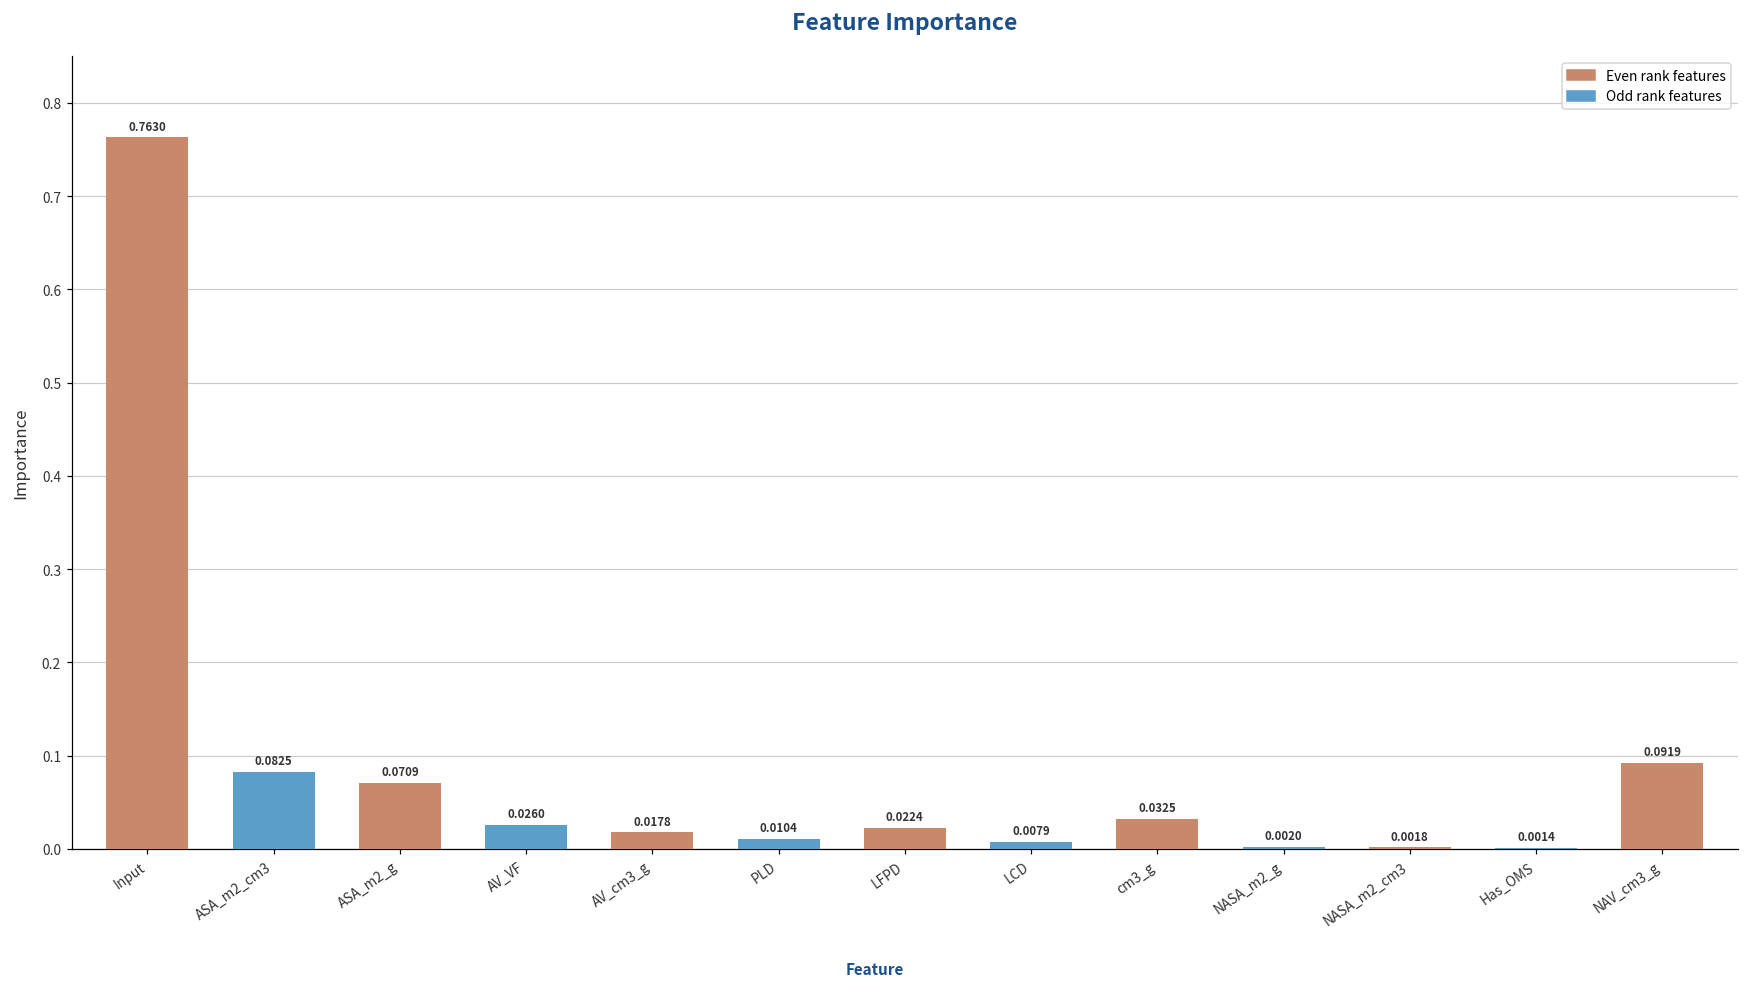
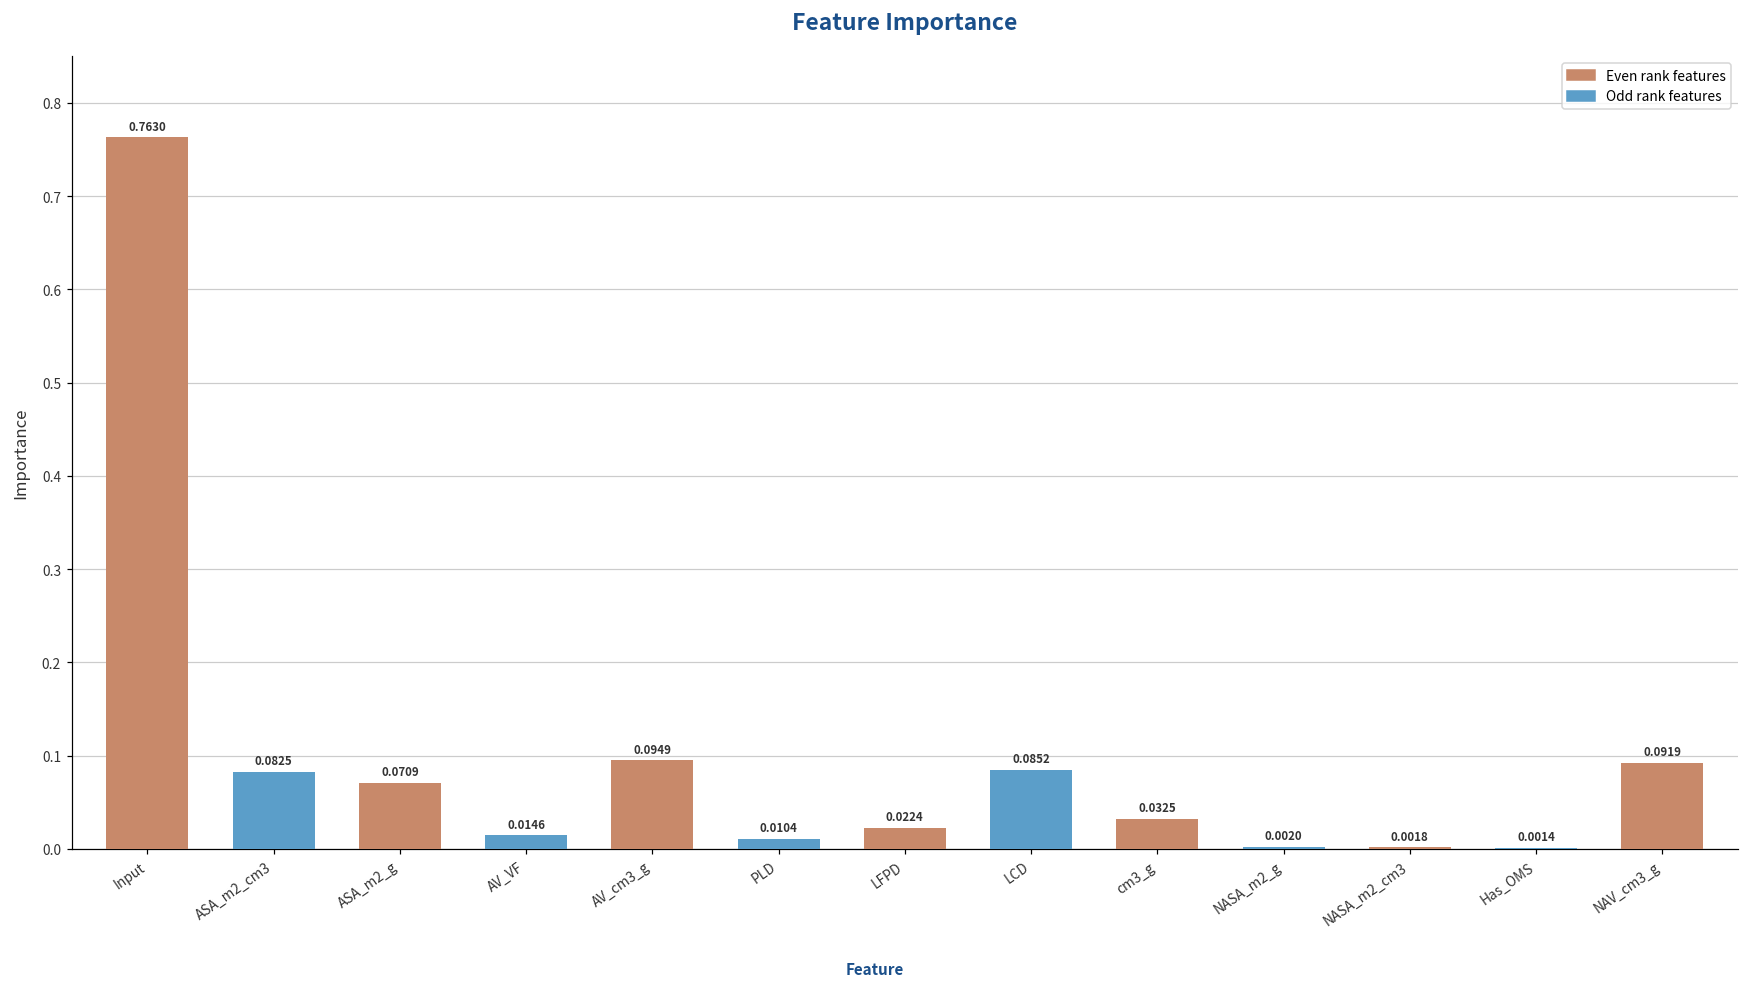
  {
    "Input": 0.7630,
    "ASA_m2_cm3": 0.0825,
    "ASA_m2_g": 0.0709,
-   "AV_VF": 0.0260,
-   "AV_cm3_g": 0.0178,
+   "AV_VF": 0.0146,
+   "AV_cm3_g": 0.0949,
    "PLD": 0.0104,
    "LFPD": 0.0224,
-   "LCD": 0.0079,
+   "LCD": 0.0852,
    "cm3_g": 0.0325,
    "NASA_m2_g": 0.0020,
    "NASA_m2_cm3": 0.0018,
    "Has_OMS": 0.0014,
    "NAV_cm3_g": 0.0919
  }
